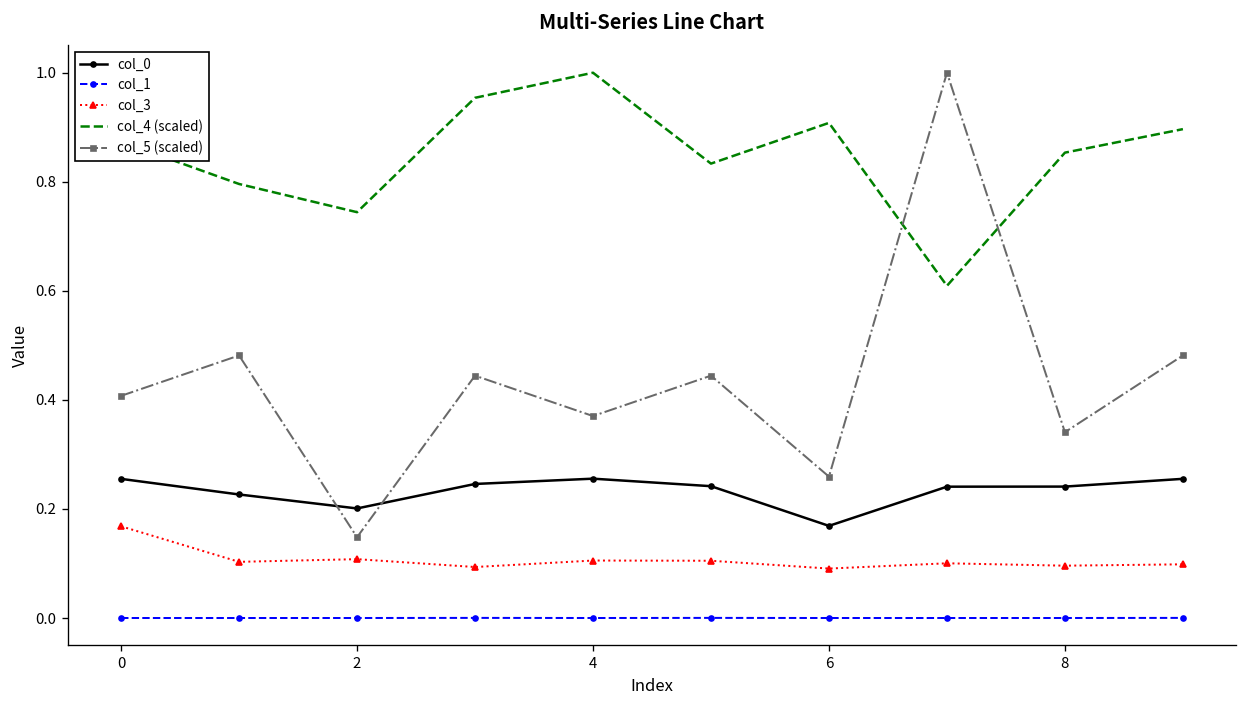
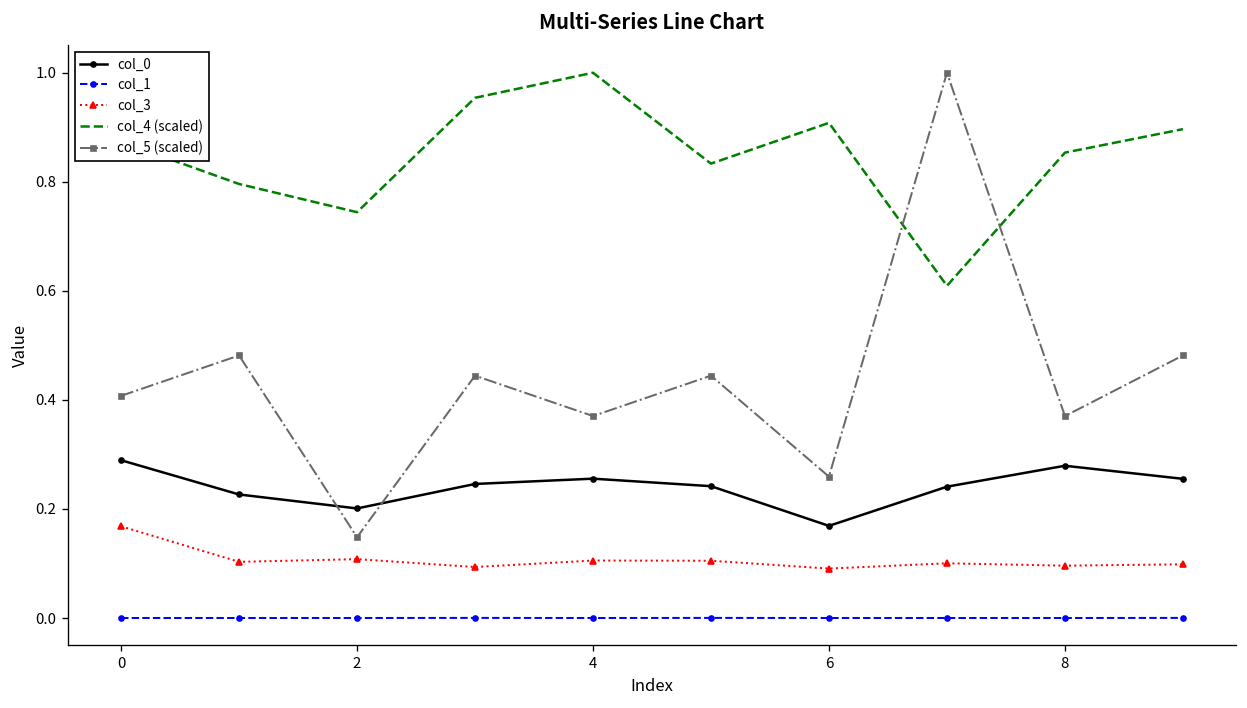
  {
    "col_0": {
-     "0": 0.26,
+     "0": 0.29,
      "2": 0.20,
      "4": 0.26,
      "6": 0.17,
-     "8": 0.24
+     "8": 0.28
    },
    "col_1": {
      "0": 0.00,
      "2": 0.00,
      "4": 0.00,
      "6": 0.00,
      "8": 0.00
    },
    "col_3": {
      "0": 0.17,
      "2": 0.11,
      "4": 0.11,
      "6": 0.09,
      "8": 0.10
    },
    "col_4 (scaled)": {
      "2": 0.74,
      "4": 1.00,
      "6": 0.91,
      "8": 0.85
    },
    "col_5 (scaled)": {
      "0": 0.41,
      "2": 0.15,
      "4": 0.37,
      "6": 0.26,
-     "8": 0.34
+     "8": 0.37
    }
  }
